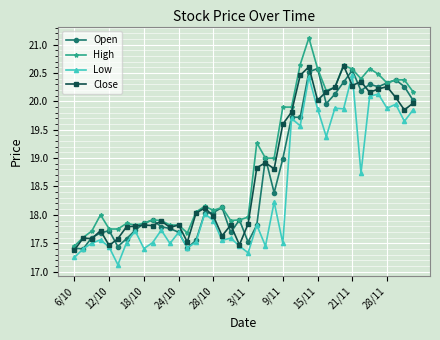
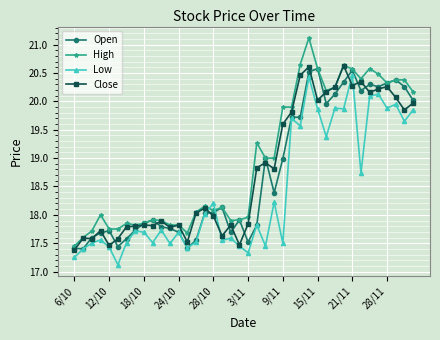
  {
    "Low": {
      "6/10": 17.3,
-     "18/10": 17.4,
-     "28/10": 17.9,
+     "18/10": 17.7,
+     "28/10": 18.2,
      "3/11": 17.3,
      "9/11": 17.5,
      "15/11": 19.9,
      "21/11": 20.5,
      "28/11": 19.9
    }
  }
